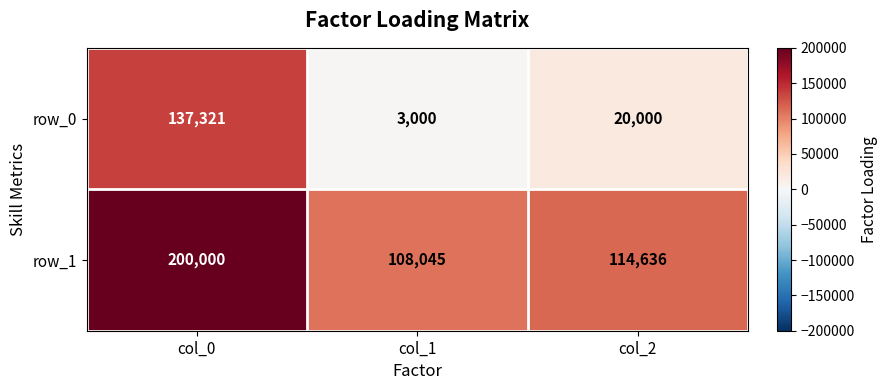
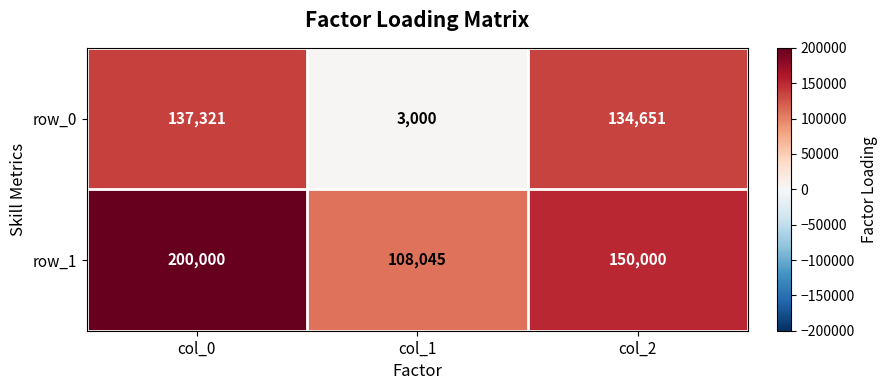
  {
    "row_0": {
      "col_0": "137,321",
      "col_1": "3,000",
-     "col_2": "20,000"
+     "col_2": "134,651"
    },
    "row_1": {
      "col_0": "200,000",
      "col_1": "108,045",
-     "col_2": "114,636"
+     "col_2": "150,000"
    }
  }
